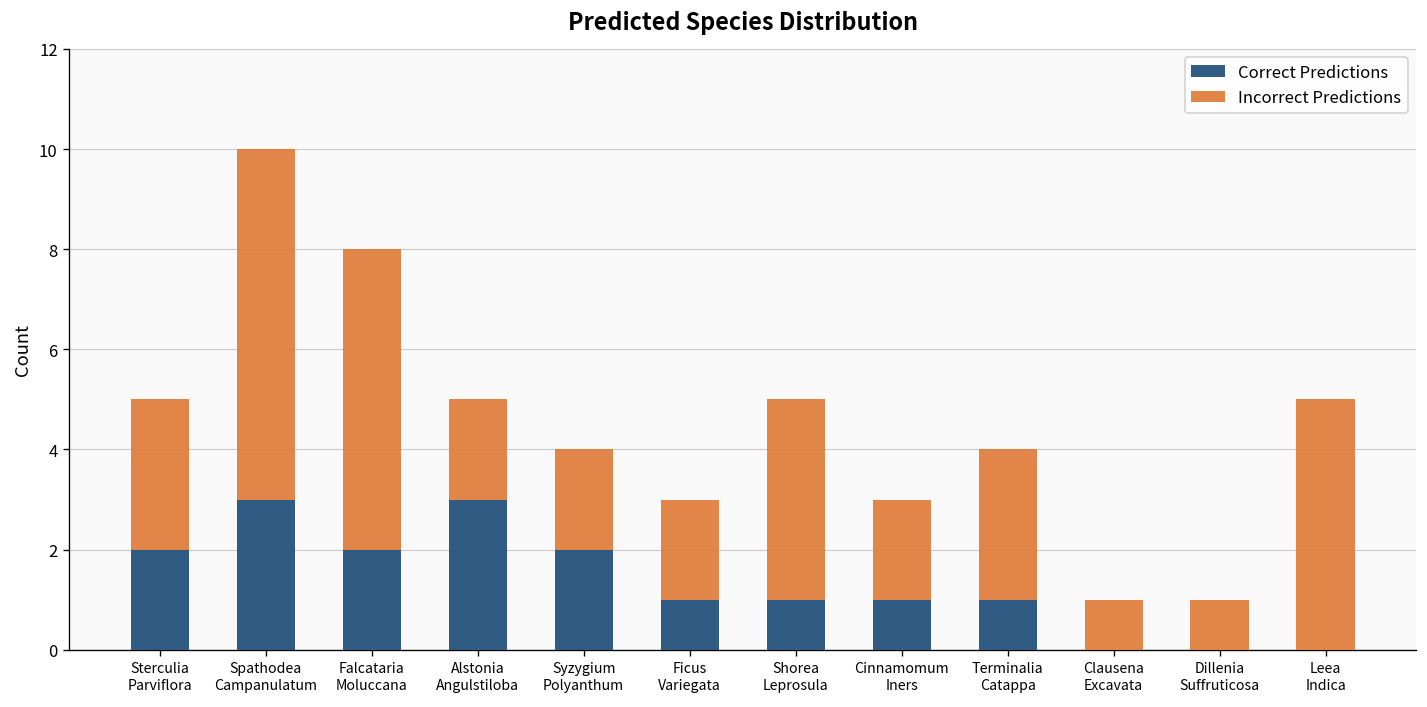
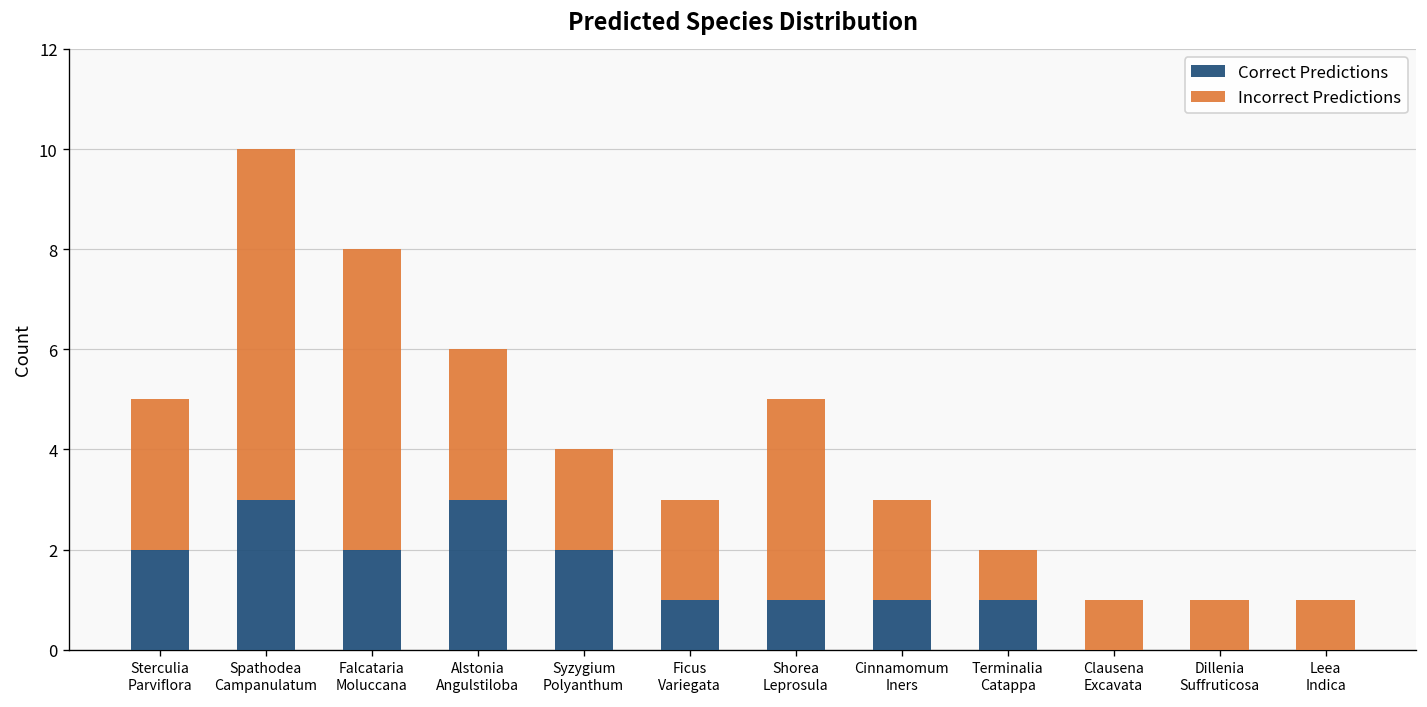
  {
    "Correct Predictions": {
      "Sterculia Parviflora": 2,
      "Spathodea Campanulatum": 3,
      "Falcataria Moluccana": 2,
      "Alstonia Angulstiloba": 3,
      "Syzygium Polyanthum": 2,
      "Ficus Variegata": 1,
      "Shorea Leprosula": 1,
      "Cinnamomum Iners": 1,
      "Terminalia Catappa": 1,
      "Clausena Excavata": 0,
      "Dillenia Suffruticosa": 0,
      "Leea Indica": 0
    },
    "Incorrect Predictions": {
      "Sterculia Parviflora": 3,
      "Spathodea Campanulatum": 7,
      "Falcataria Moluccana": 6,
-     "Alstonia Angulstiloba": 2,
+     "Alstonia Angulstiloba": 3,
      "Syzygium Polyanthum": 2,
      "Ficus Variegata": 2,
      "Shorea Leprosula": 4,
      "Cinnamomum Iners": 2,
-     "Terminalia Catappa": 3,
+     "Terminalia Catappa": 1,
      "Clausena Excavata": 1,
      "Dillenia Suffruticosa": 1,
-     "Leea Indica": 5
+     "Leea Indica": 1
    }
  }
